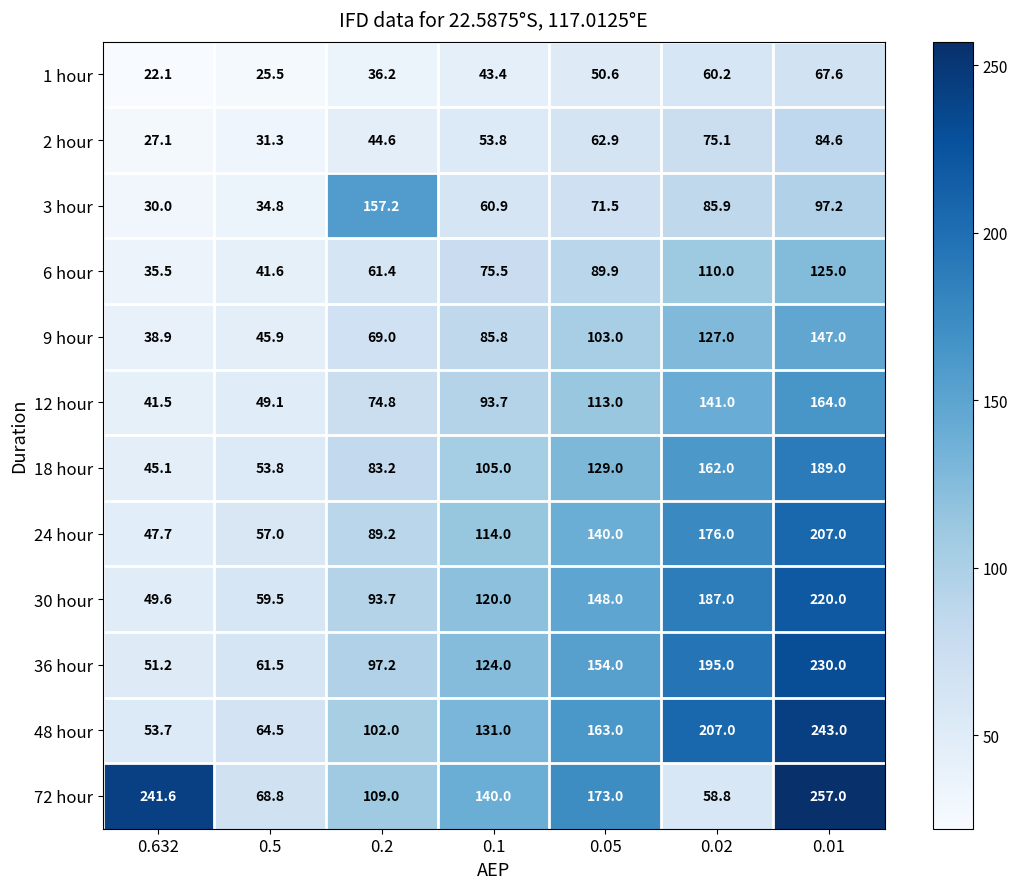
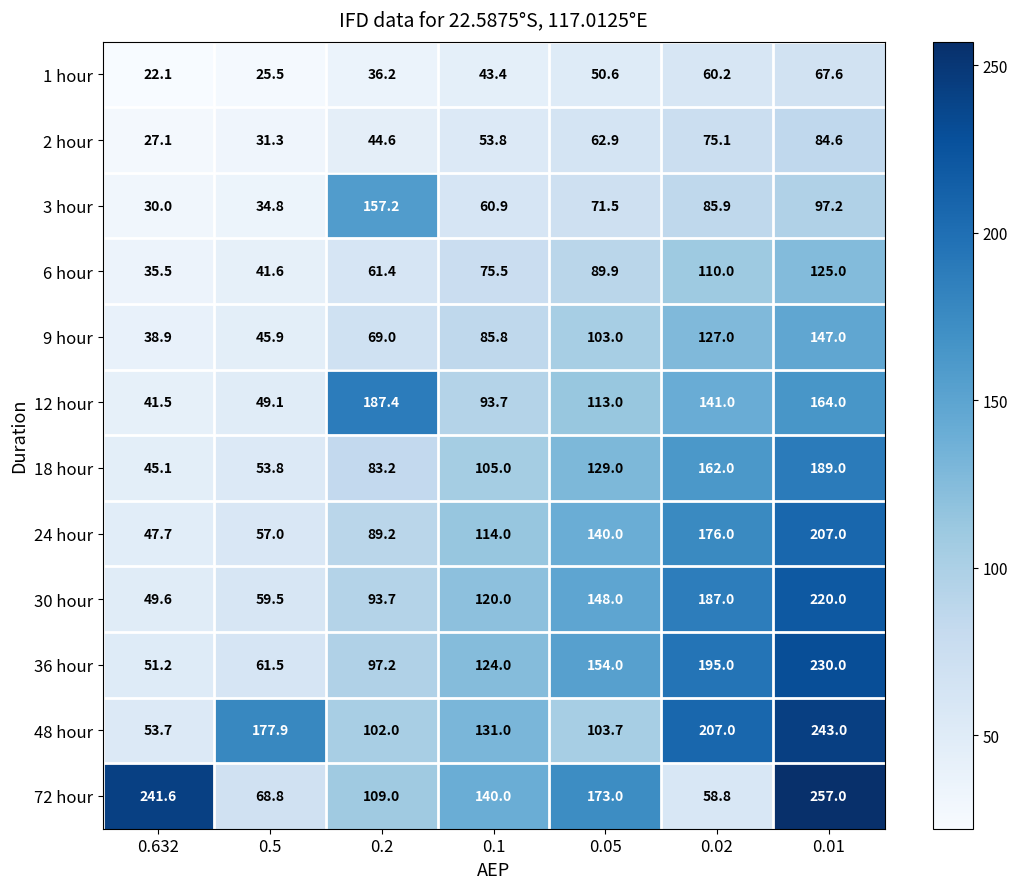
  {
    "1 hour": {
      "0.632": 22.1,
      "0.5": 25.5,
      "0.2": 36.2,
      "0.1": 43.4,
      "0.05": 50.6,
      "0.02": 60.2,
      "0.01": 67.6
    },
    "2 hour": {
      "0.632": 27.1,
      "0.5": 31.3,
      "0.2": 44.6,
      "0.1": 53.8,
      "0.05": 62.9,
      "0.02": 75.1,
      "0.01": 84.6
    },
    "3 hour": {
      "0.632": 30.0,
      "0.5": 34.8,
      "0.2": 157.2,
      "0.1": 60.9,
      "0.05": 71.5,
      "0.02": 85.9,
      "0.01": 97.2
    },
    "6 hour": {
      "0.632": 35.5,
      "0.5": 41.6,
      "0.2": 61.4,
      "0.1": 75.5,
      "0.05": 89.9,
      "0.02": 110.0,
      "0.01": 125.0
    },
    "9 hour": {
      "0.632": 38.9,
      "0.5": 45.9,
      "0.2": 69.0,
      "0.1": 85.8,
      "0.05": 103.0,
      "0.02": 127.0,
      "0.01": 147.0
    },
    "12 hour": {
      "0.632": 41.5,
      "0.5": 49.1,
-     "0.2": 74.8,
+     "0.2": 187.4,
      "0.1": 93.7,
      "0.05": 113.0,
      "0.02": 141.0,
      "0.01": 164.0
    },
    "18 hour": {
      "0.632": 45.1,
      "0.5": 53.8,
      "0.2": 83.2,
      "0.1": 105.0,
      "0.05": 129.0,
      "0.02": 162.0,
      "0.01": 189.0
    },
    "24 hour": {
      "0.632": 47.7,
      "0.5": 57.0,
      "0.2": 89.2,
      "0.1": 114.0,
      "0.05": 140.0,
      "0.02": 176.0,
      "0.01": 207.0
    },
    "30 hour": {
      "0.632": 49.6,
      "0.5": 59.5,
      "0.2": 93.7,
      "0.1": 120.0,
      "0.05": 148.0,
      "0.02": 187.0,
      "0.01": 220.0
    },
    "36 hour": {
      "0.632": 51.2,
      "0.5": 61.5,
      "0.2": 97.2,
      "0.1": 124.0,
      "0.05": 154.0,
      "0.02": 195.0,
      "0.01": 230.0
    },
    "48 hour": {
      "0.632": 53.7,
-     "0.5": 64.5,
+     "0.5": 177.9,
      "0.2": 102.0,
      "0.1": 131.0,
-     "0.05": 163.0,
+     "0.05": 103.7,
      "0.02": 207.0,
      "0.01": 243.0
    },
    "72 hour": {
      "0.632": 241.6,
      "0.5": 68.8,
      "0.2": 109.0,
      "0.1": 140.0,
      "0.05": 173.0,
      "0.02": 58.8,
      "0.01": 257.0
    }
  }
